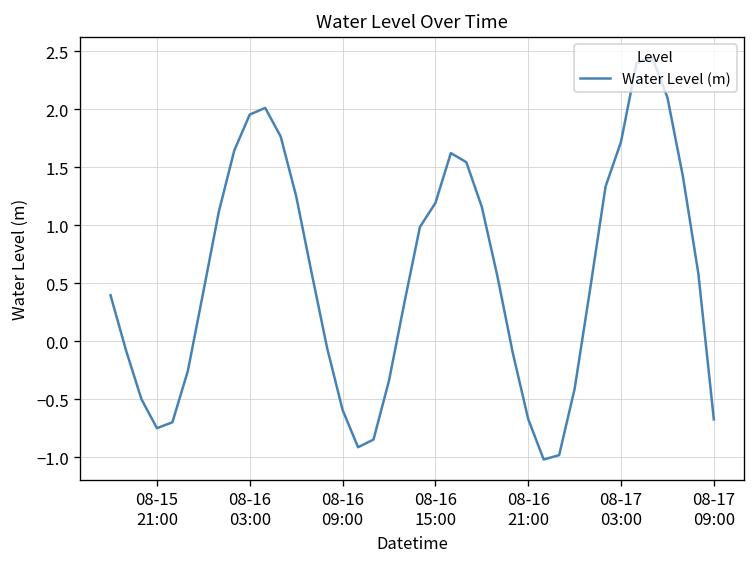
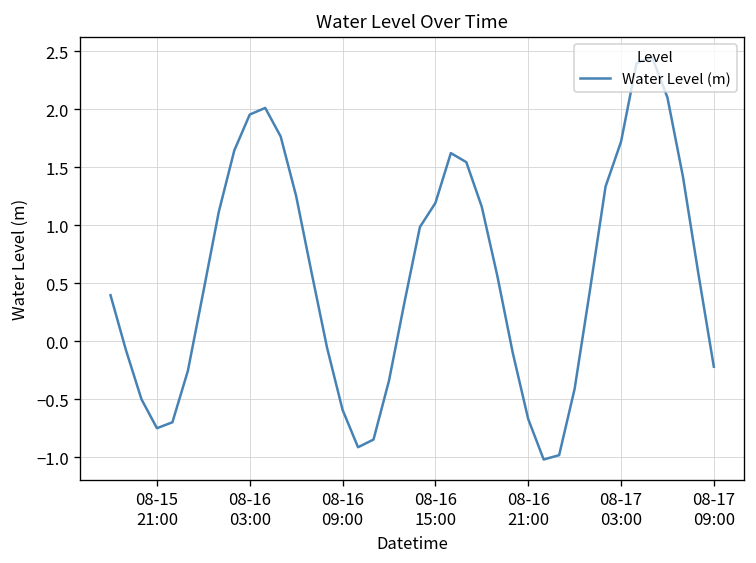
  {
    "08-15 21:00": -0.7,
    "08-16 03:00": 2.0,
    "08-16 09:00": -0.6,
    "08-16 15:00": 1.2,
    "08-16 21:00": -0.7,
    "08-17 03:00": 1.7,
-   "08-17 09:00": -0.7
+   "08-17 09:00": -0.2
  }
